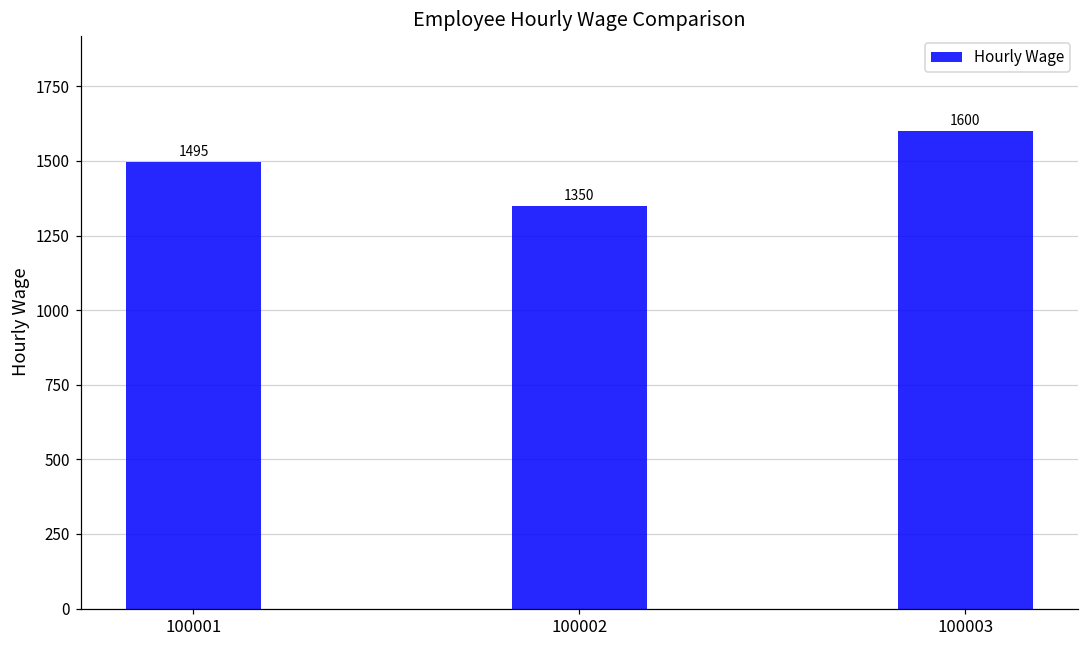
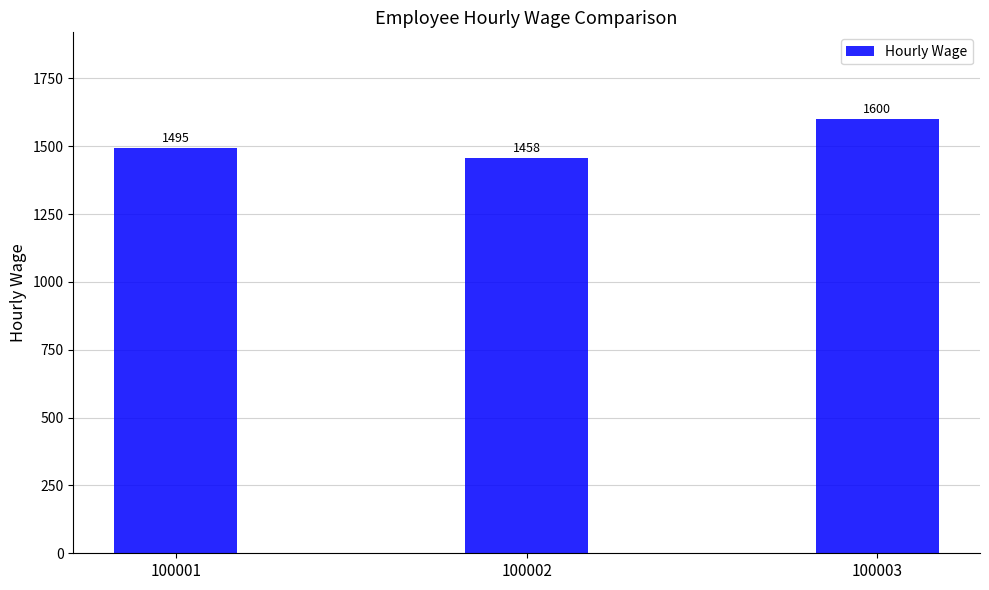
  {
    "100001": 1495,
-   "100002": 1350,
+   "100002": 1458,
    "100003": 1600
  }
